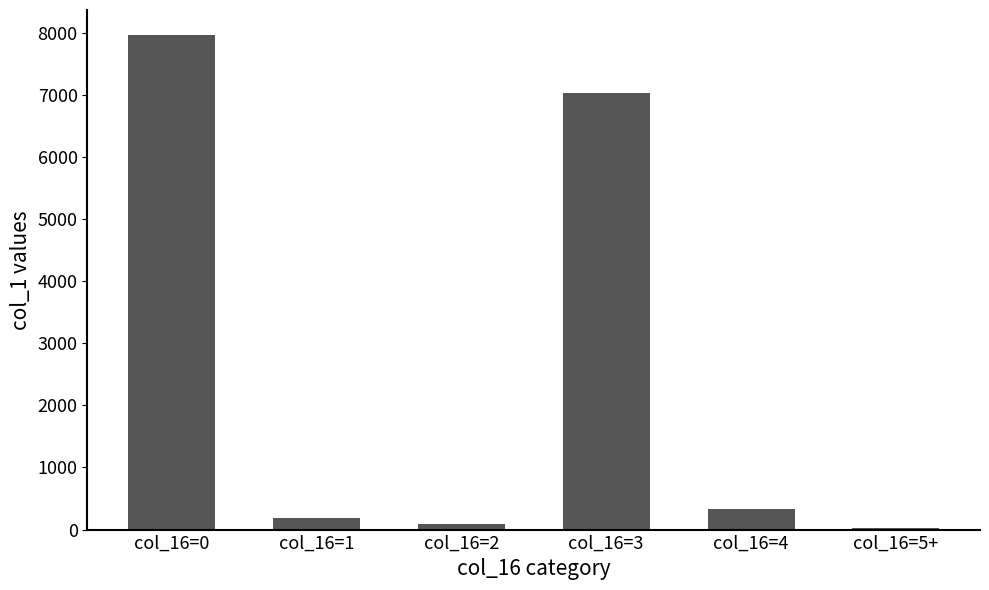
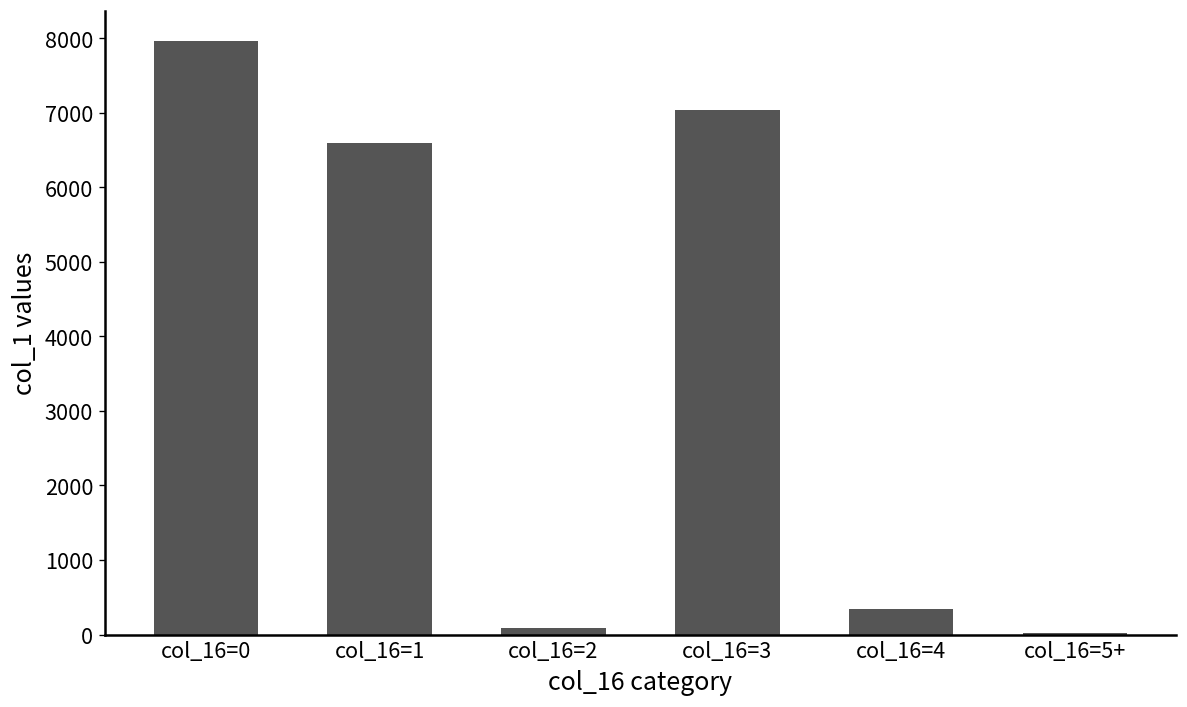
  {
    "col_16=0": 8000,
-   "col_16=1": 200,
+   "col_16=1": 6600,
    "col_16=2": 100,
    "col_16=3": 7000,
    "col_16=4": 300
  }
